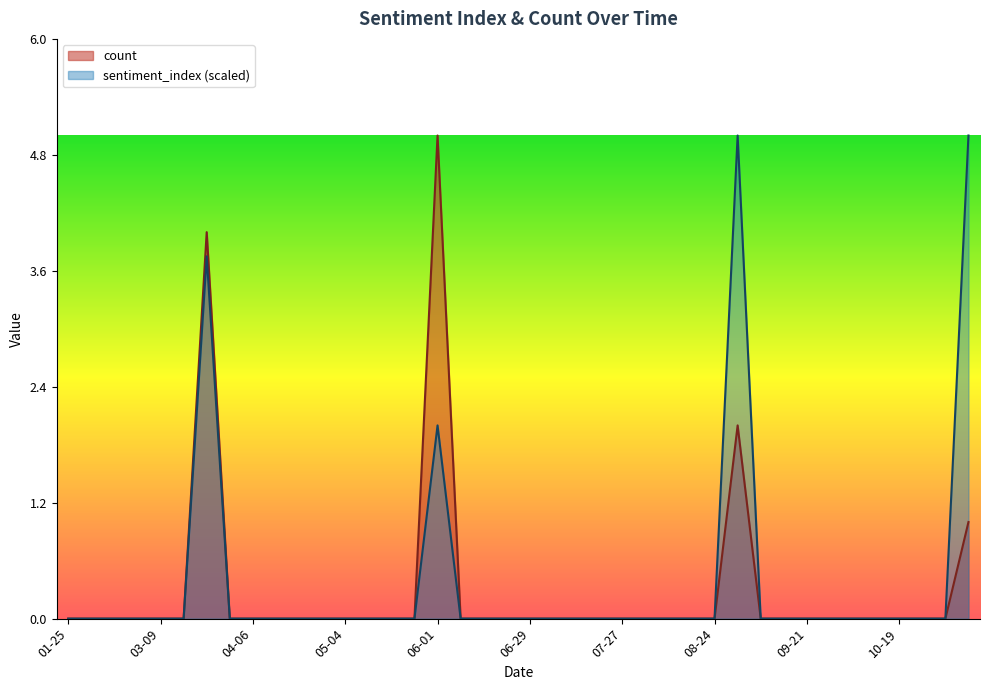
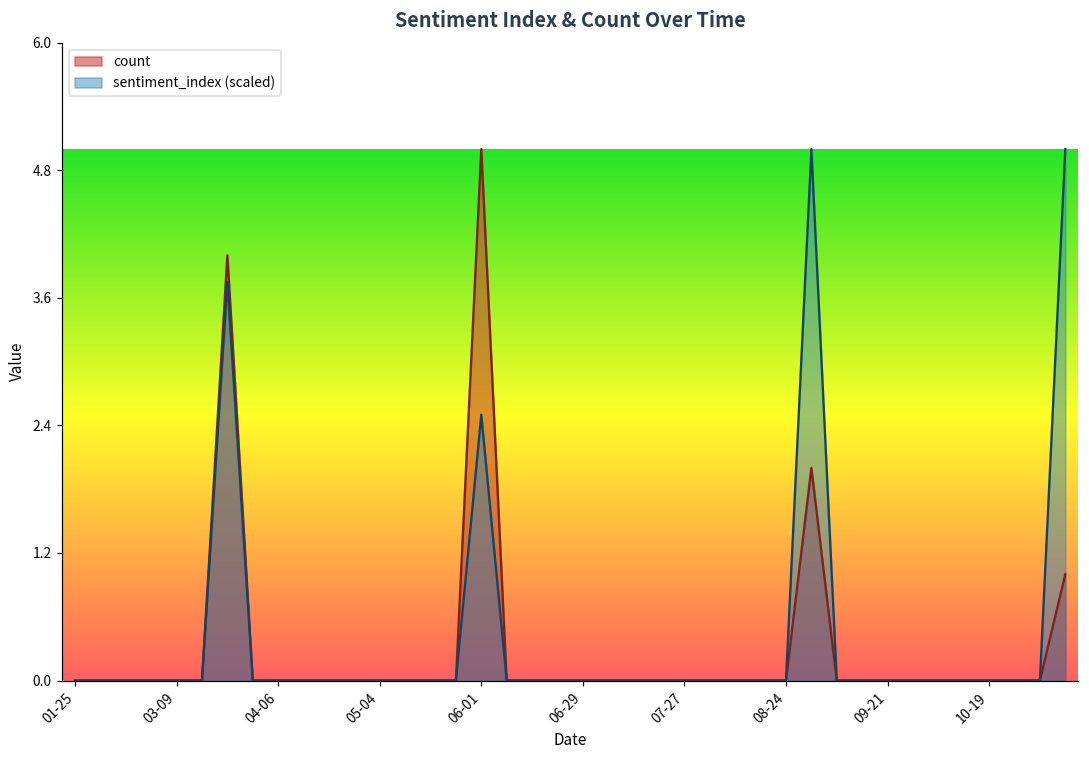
  {
    "count": {
      "06-01": 5.0
    },
    "sentiment_index (scaled)": {
-     "06-01": 2.0
+     "06-01": 2.5
    }
  }
